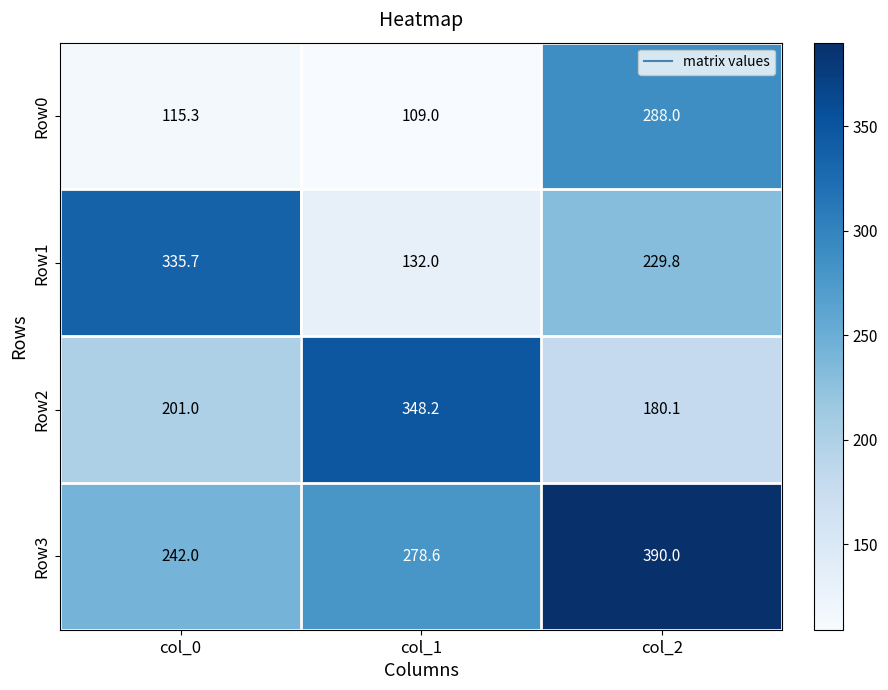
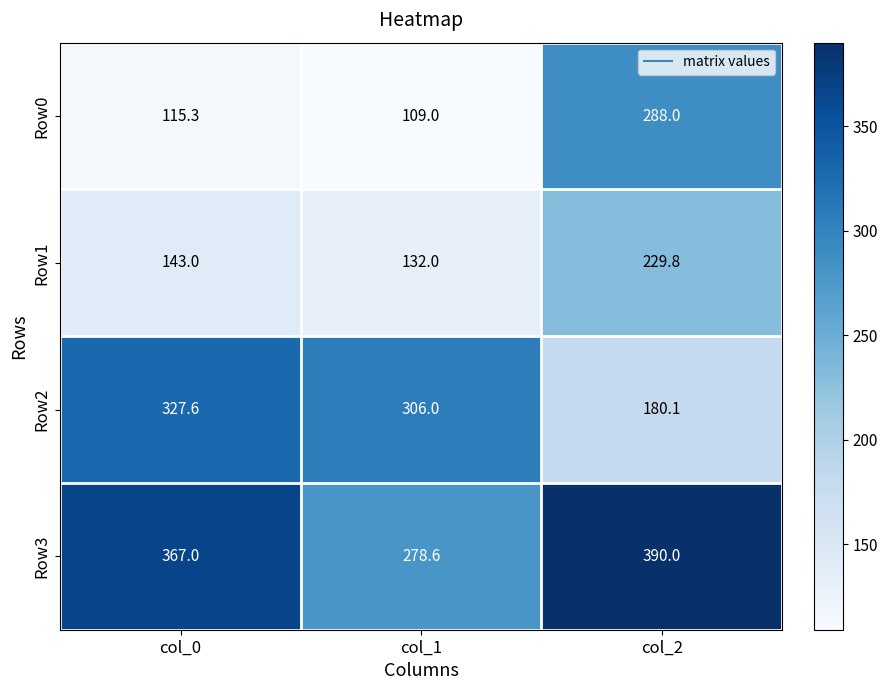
  {
    "Row0": {
      "col_0": 115.3,
      "col_1": 109.0,
      "col_2": 288.0
    },
    "Row1": {
-     "col_0": 335.7,
+     "col_0": 143.0,
      "col_1": 132.0,
      "col_2": 229.8
    },
    "Row2": {
-     "col_0": 201.0,
-     "col_1": 348.2,
+     "col_0": 327.6,
+     "col_1": 306.0,
      "col_2": 180.1
    },
    "Row3": {
-     "col_0": 242.0,
+     "col_0": 367.0,
      "col_1": 278.6,
      "col_2": 390.0
    }
  }
